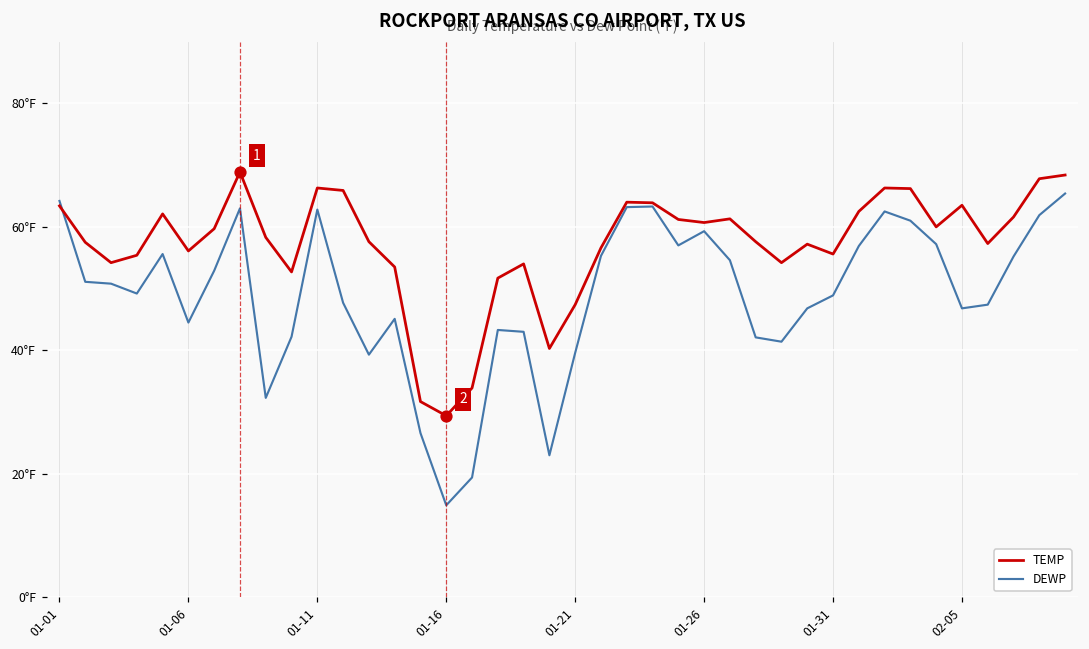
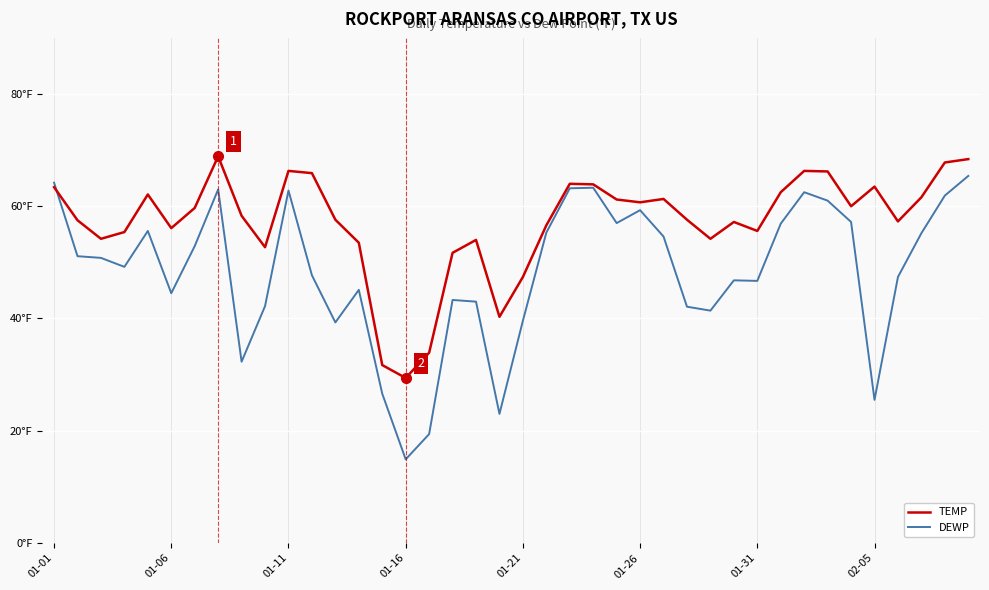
  {
    "DEWP": {
      "01-01": "64°F",
      "01-06": "45°F",
      "01-11": "63°F",
      "01-16": "15°F",
      "01-21": "40°F",
      "01-26": "59°F",
-     "01-31": "49°F",
-     "02-05": "47°F"
+     "01-31": "47°F",
+     "02-05": "26°F"
    }
  }
